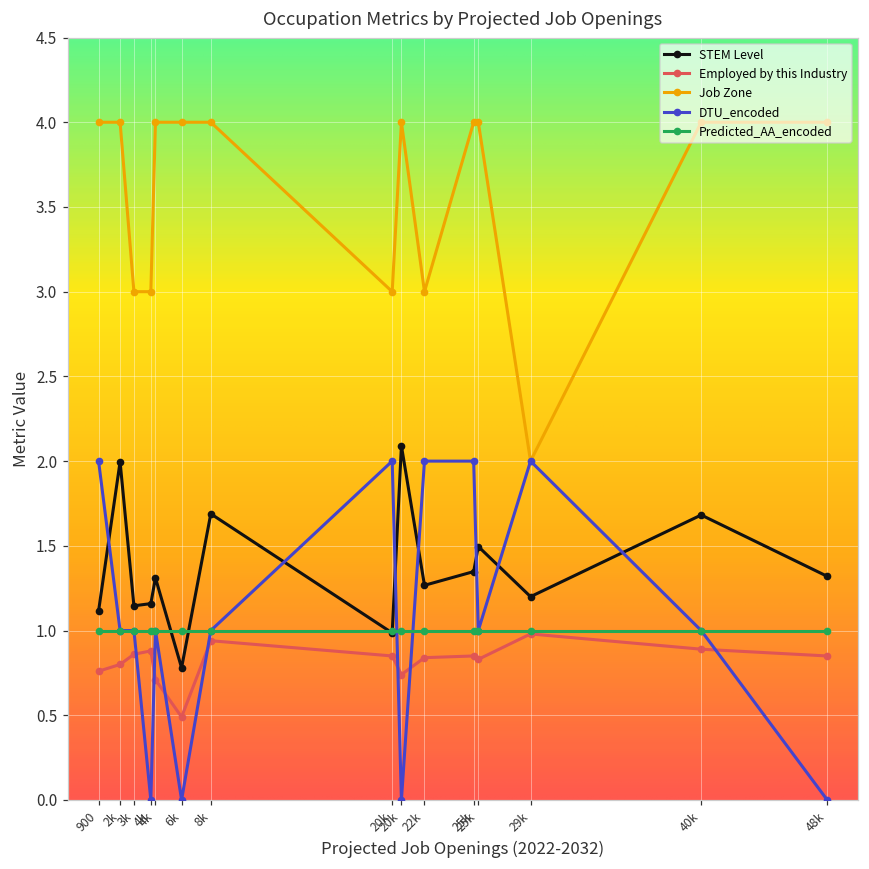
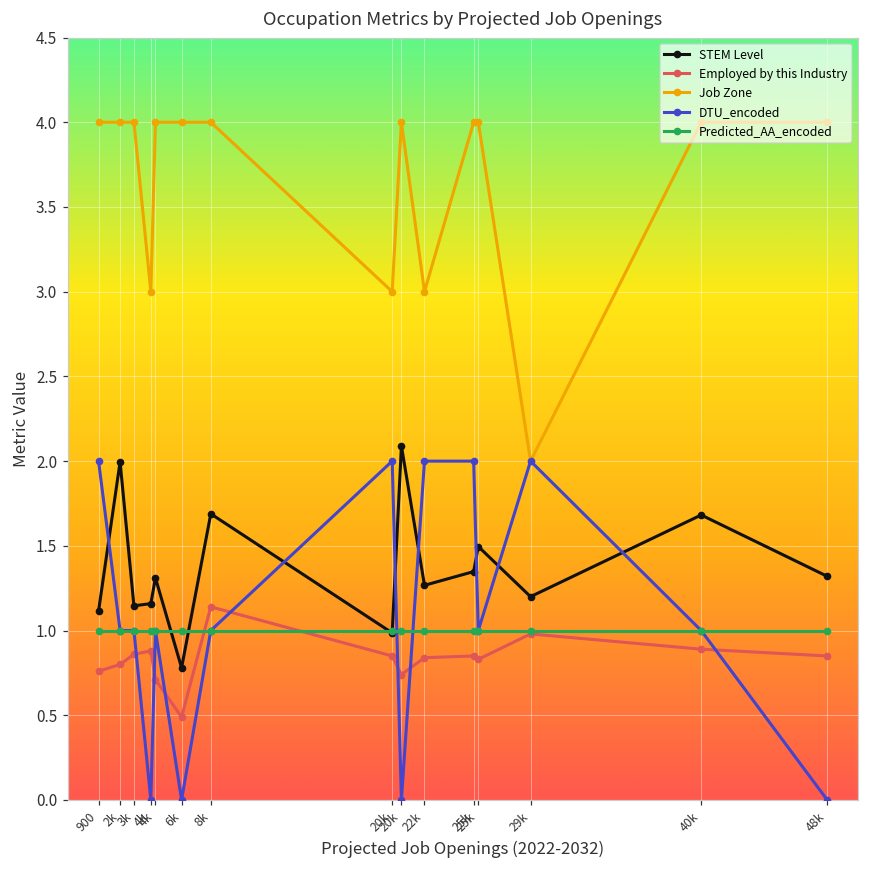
  {
    "STEM Level": {
      "900": 1.12,
      "2k": 2.00,
      "3k": 1.15,
      "6k": 0.78,
      "8k": 1.69,
      "22k": 1.27,
      "29k": 1.20,
      "40k": 1.68,
      "48k": 1.32
    },
    "Employed by this Industry": {
      "900": 0.76,
      "2k": 0.80,
      "3k": 0.86,
      "6k": 0.49,
-     "8k": 0.94,
+     "8k": 1.14,
      "22k": 0.84,
      "29k": 0.98,
      "40k": 0.89,
      "48k": 0.85
    },
    "Job Zone": {
      "900": 4,
      "2k": 4,
-     "3k": 3,
+     "3k": 4,
      "6k": 4,
      "8k": 4,
      "22k": 3
    },
    "DTU_encoded": {
      "900": 2.00,
      "6k": 0.00,
      "22k": 2.00,
      "48k": 0.00
    },
    "Predicted_AA_encoded": {
      "900": 1.00,
      "6k": 1.00,
      "22k": 1.00,
      "29k": 1.00,
      "48k": 1.00
    }
  }
